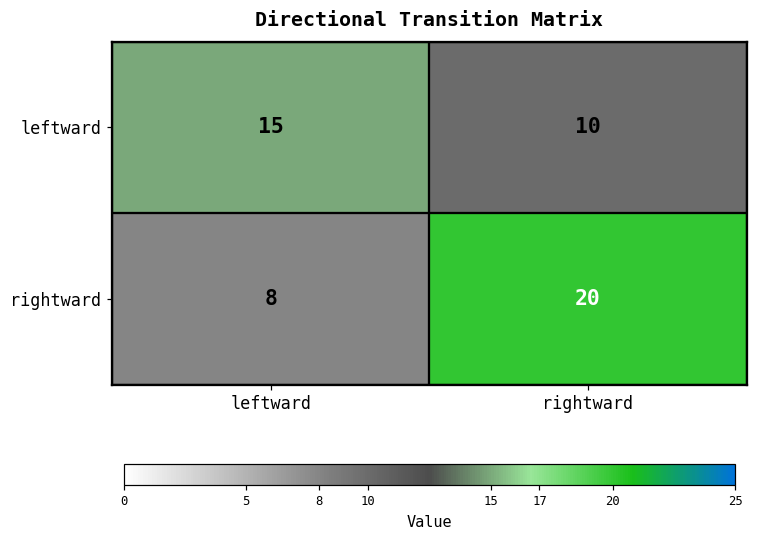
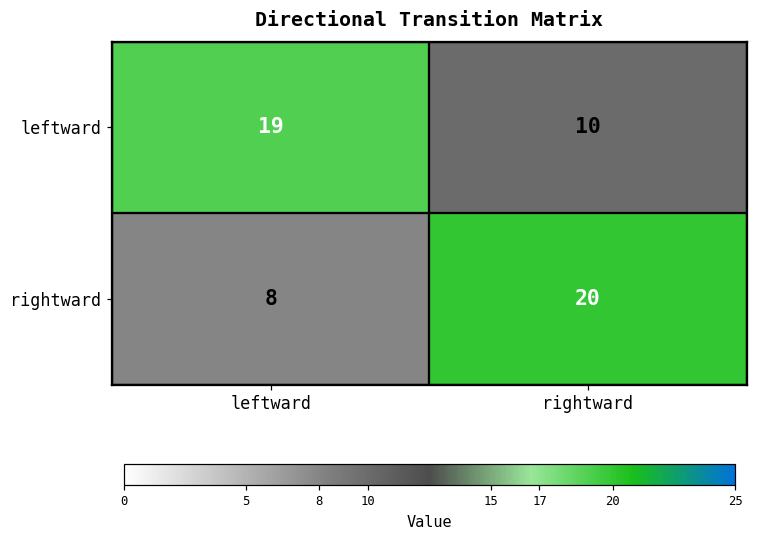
  {
    "leftward": {
-     "leftward": 15,
+     "leftward": 19,
      "rightward": 10
    },
    "rightward": {
      "leftward": 8,
      "rightward": 20
    }
  }
